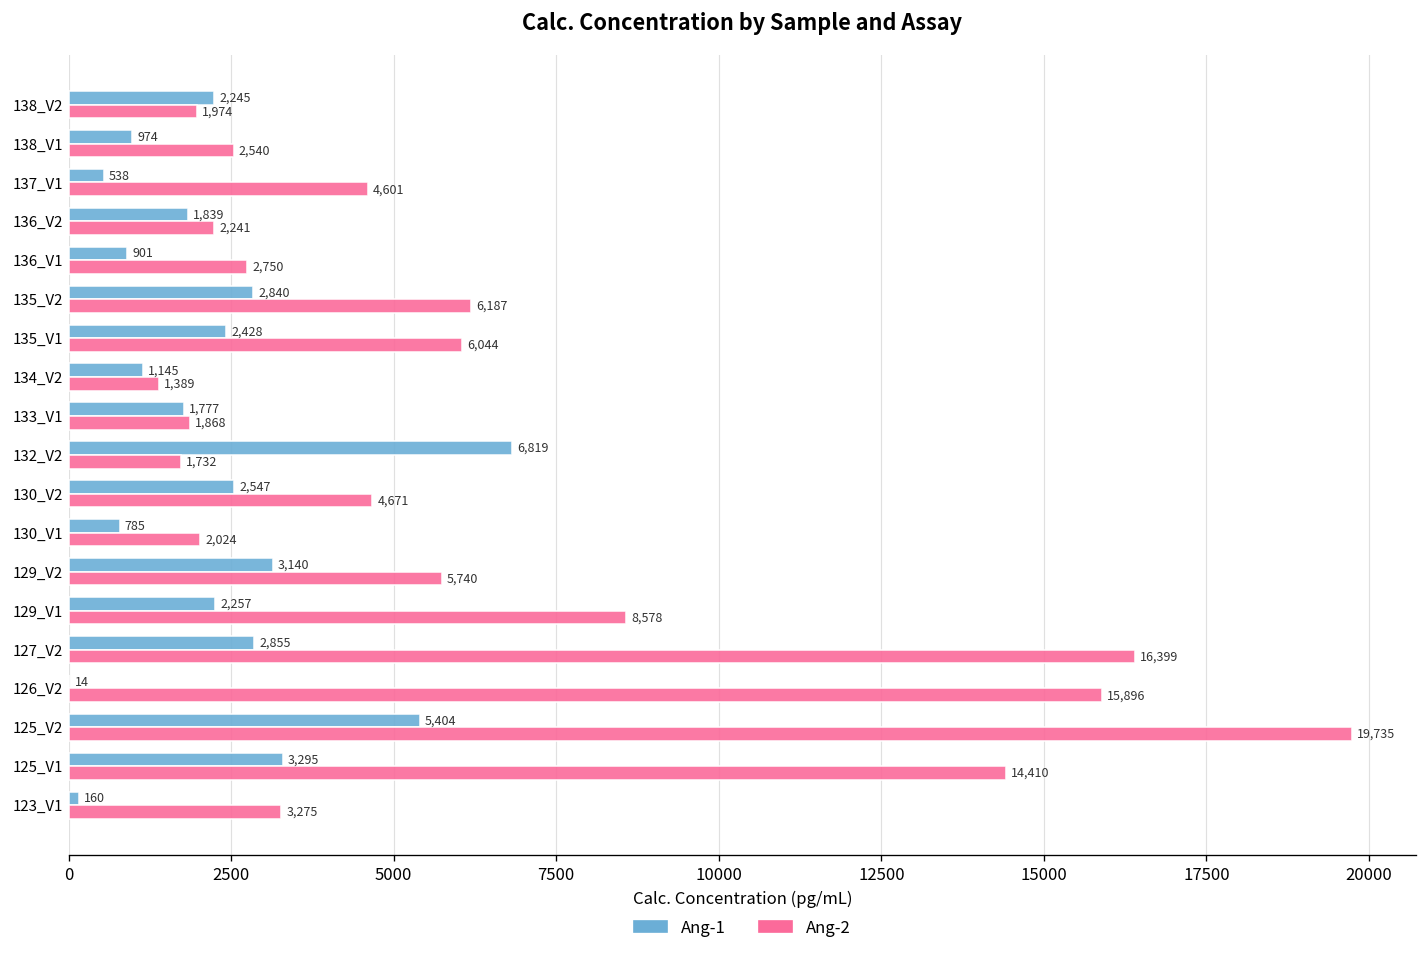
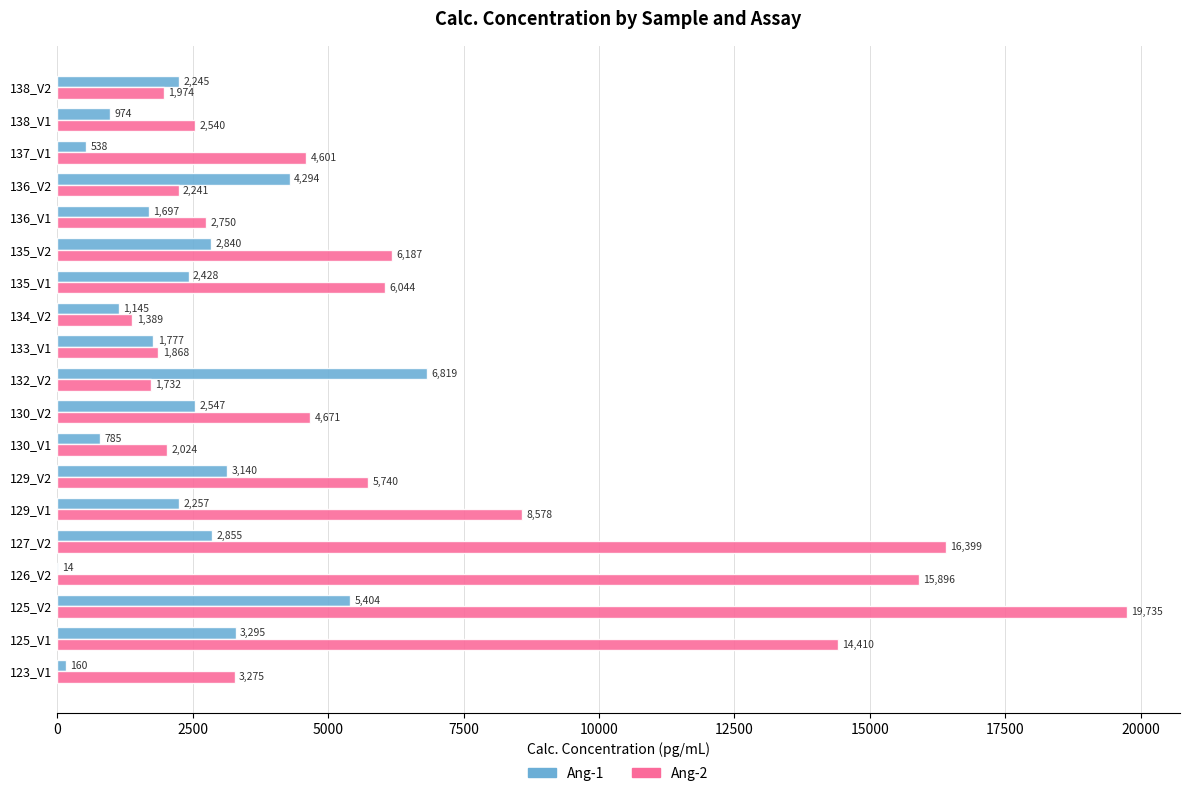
  {
    "Ang-1": {
      "138_V2": "2,245",
      "138_V1": "974",
      "137_V1": "538",
-     "136_V2": "1,839",
-     "136_V1": "901",
+     "136_V2": "4,294",
+     "136_V1": "1,697",
      "135_V2": "2,840",
      "135_V1": "2,428",
      "134_V2": "1,145",
      "133_V1": "1,777",
      "132_V2": "6,819",
      "130_V2": "2,547",
      "130_V1": "785",
      "129_V2": "3,140",
      "129_V1": "2,257",
      "127_V2": "2,855",
      "126_V2": "14",
      "125_V2": "5,404",
      "125_V1": "3,295",
      "123_V1": "160"
    },
    "Ang-2": {
      "138_V2": "1,974",
      "138_V1": "2,540",
      "137_V1": "4,601",
      "136_V2": "2,241",
      "136_V1": "2,750",
      "135_V2": "6,187",
      "135_V1": "6,044",
      "134_V2": "1,389",
      "133_V1": "1,868",
      "132_V2": "1,732",
      "130_V2": "4,671",
      "130_V1": "2,024",
      "129_V2": "5,740",
      "129_V1": "8,578",
      "127_V2": "16,399",
      "126_V2": "15,896",
      "125_V2": "19,735",
      "125_V1": "14,410",
      "123_V1": "3,275"
    }
  }
